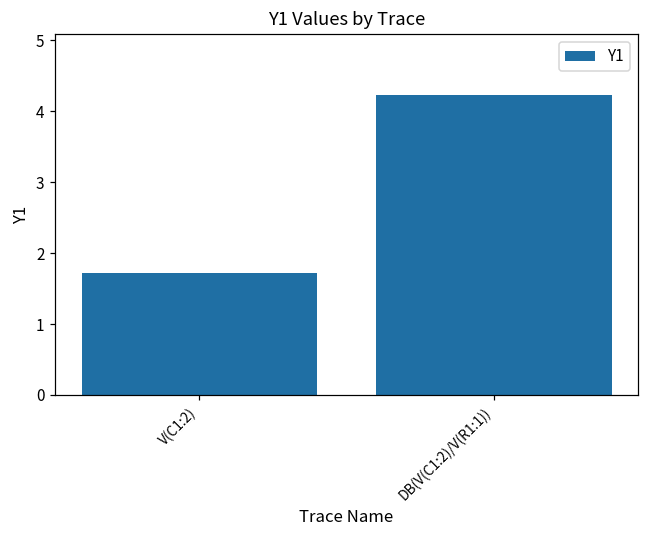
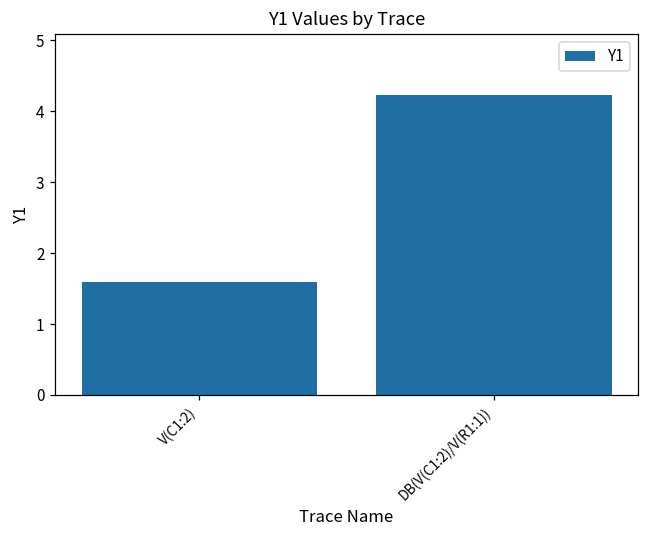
  {
-   "V(C1:2)": 1.7,
+   "V(C1:2)": 1.6,
    "DB(V(C1:2)/V(R1:1))": 4.2
  }
